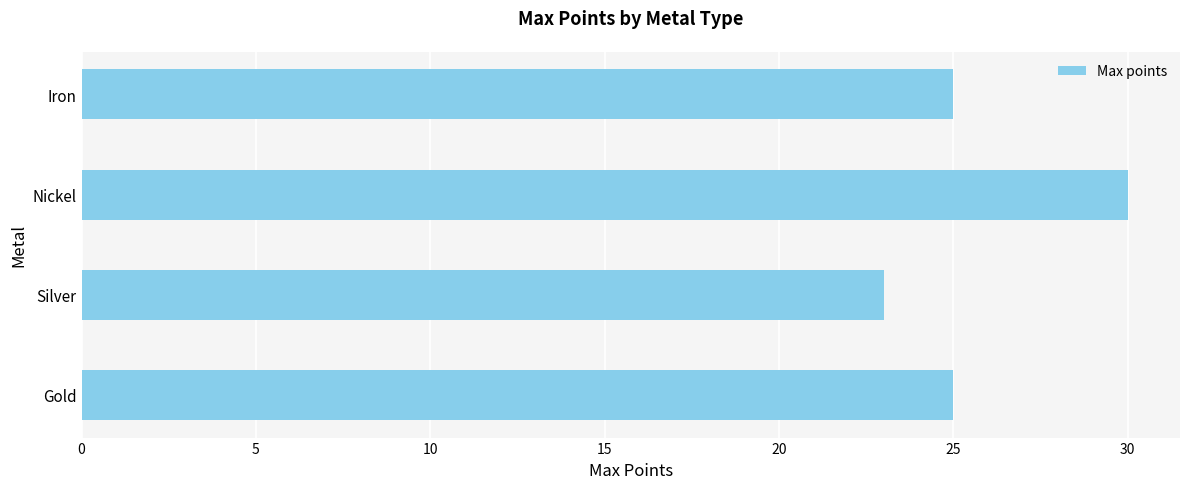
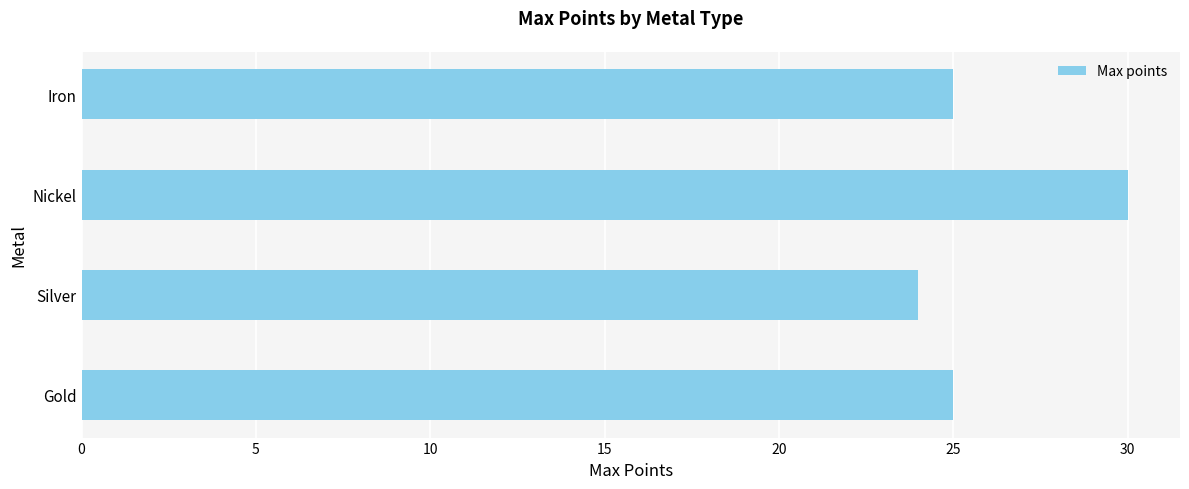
  {
    "Iron": 25,
    "Nickel": 30,
-   "Silver": 23,
+   "Silver": 24,
    "Gold": 25
  }
